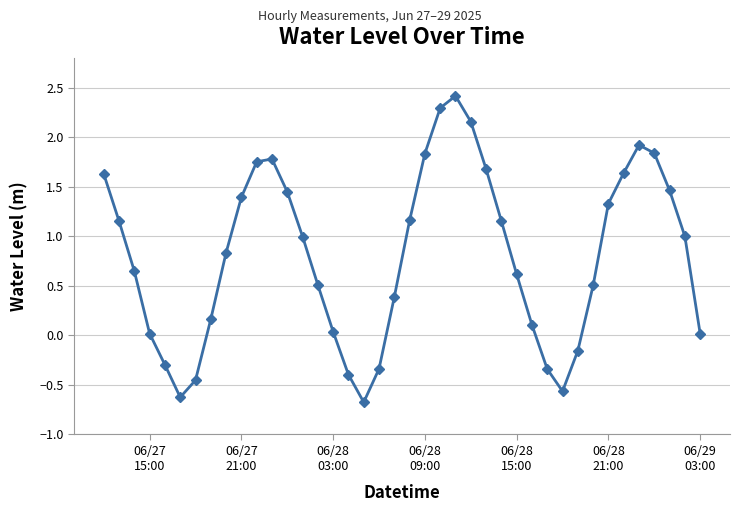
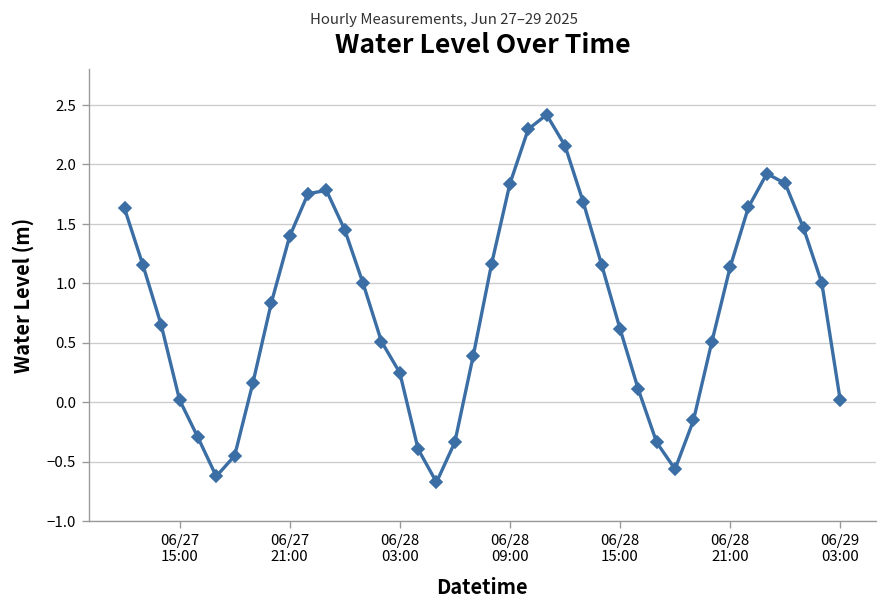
  {
    "06/27 15:00": 0.0,
    "06/27 21:00": 1.4,
-   "06/28 03:00": 0.0,
+   "06/28 03:00": 0.2,
    "06/28 09:00": 1.8,
    "06/28 15:00": 0.6,
-   "06/28 21:00": 1.3,
+   "06/28 21:00": 1.1,
    "06/29 03:00": 0.0
  }
